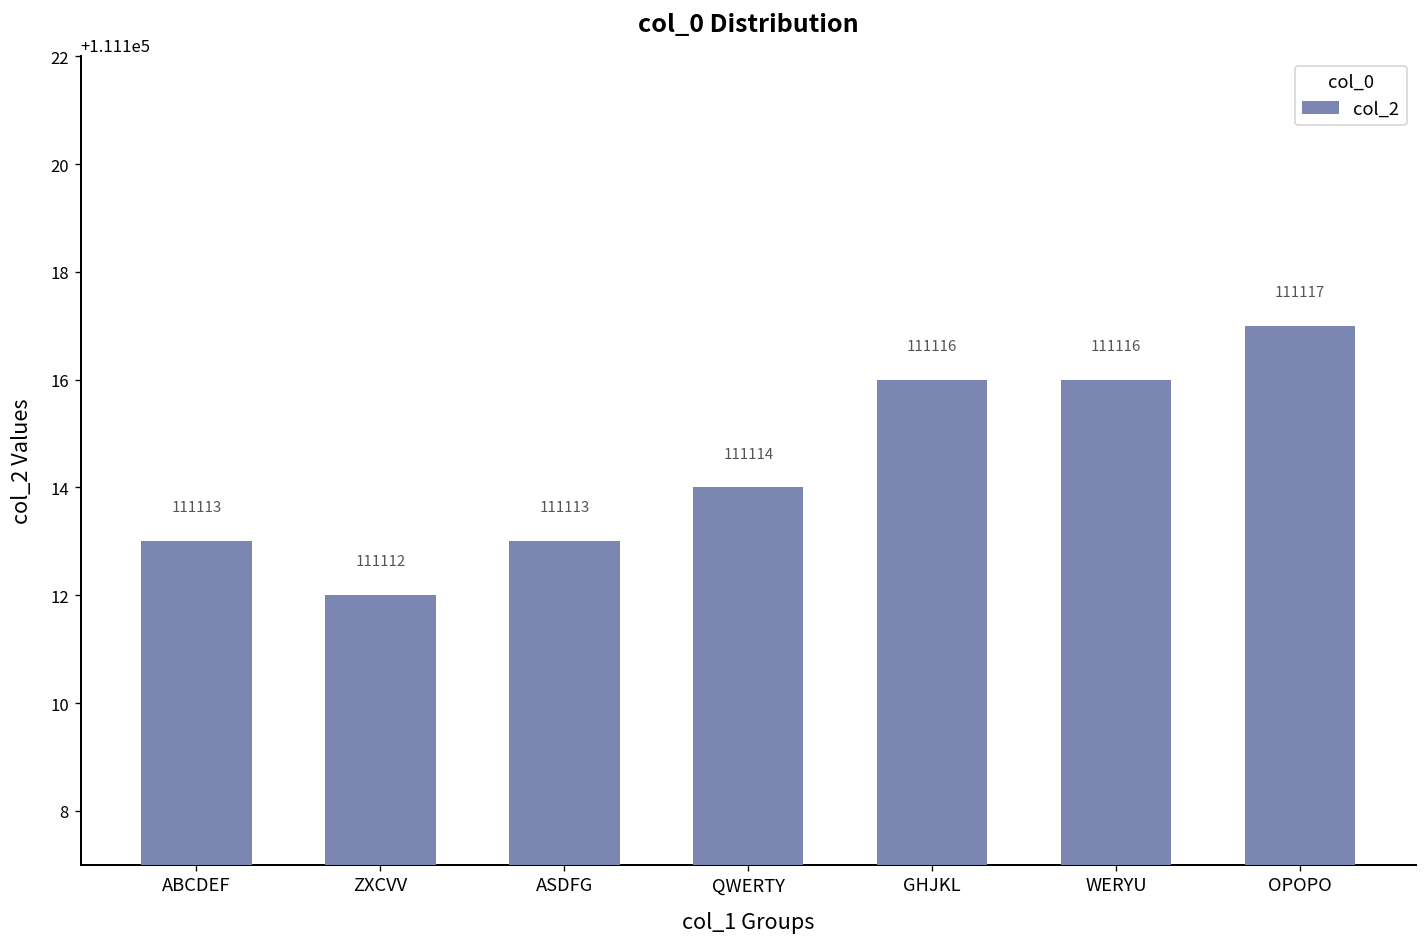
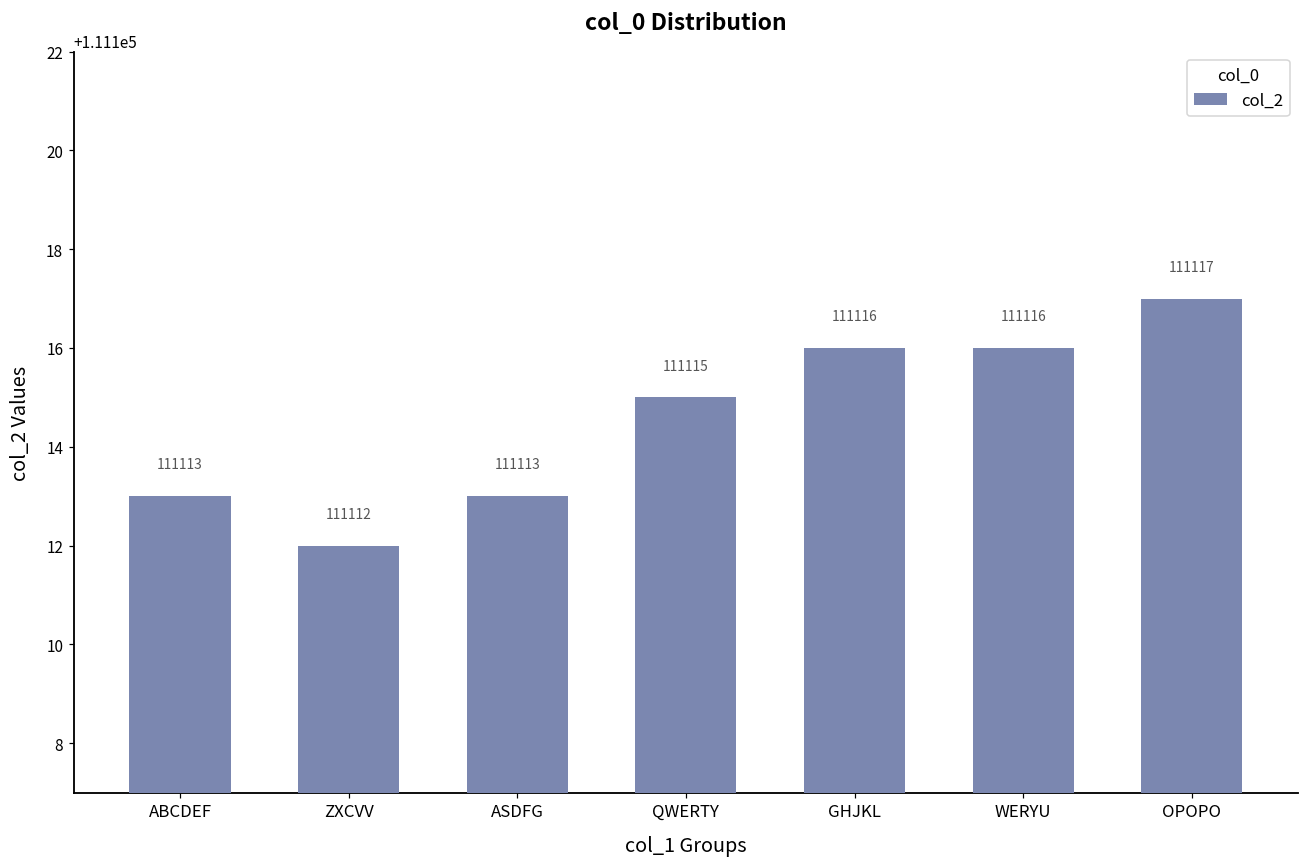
  {
    "ABCDEF": 111113,
    "ZXCVV": 111112,
    "ASDFG": 111113,
-   "QWERTY": 111114,
+   "QWERTY": 111115,
    "GHJKL": 111116,
    "WERYU": 111116,
    "OPOPO": 111117
  }
